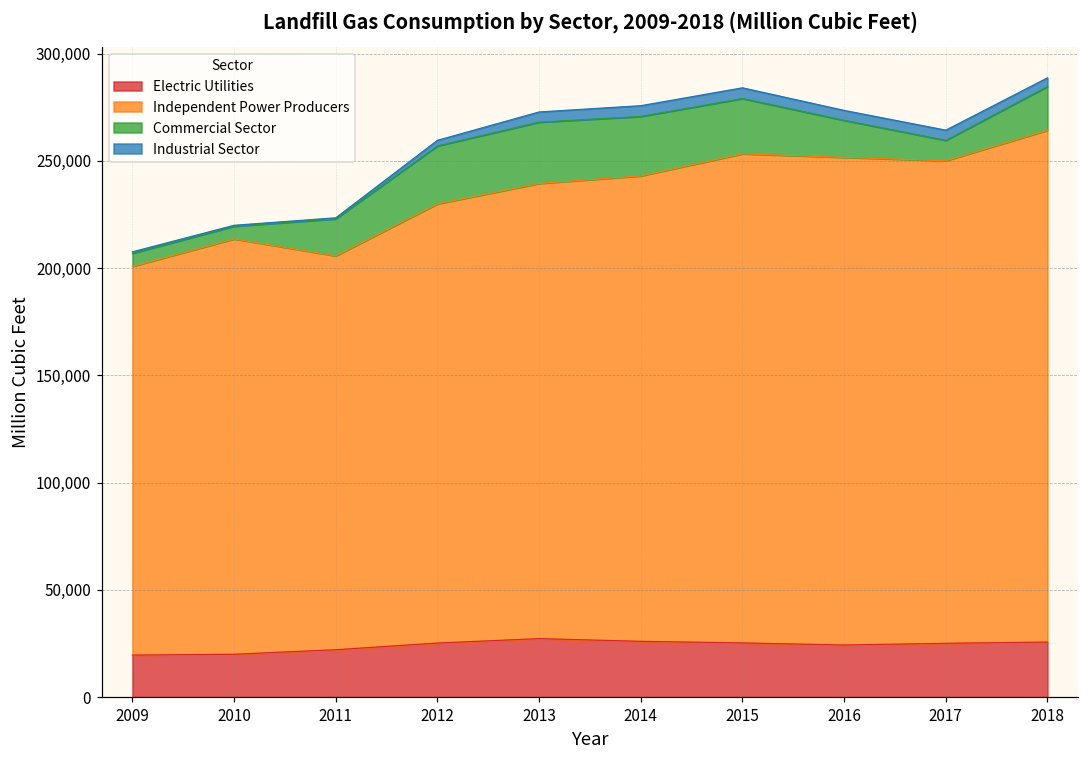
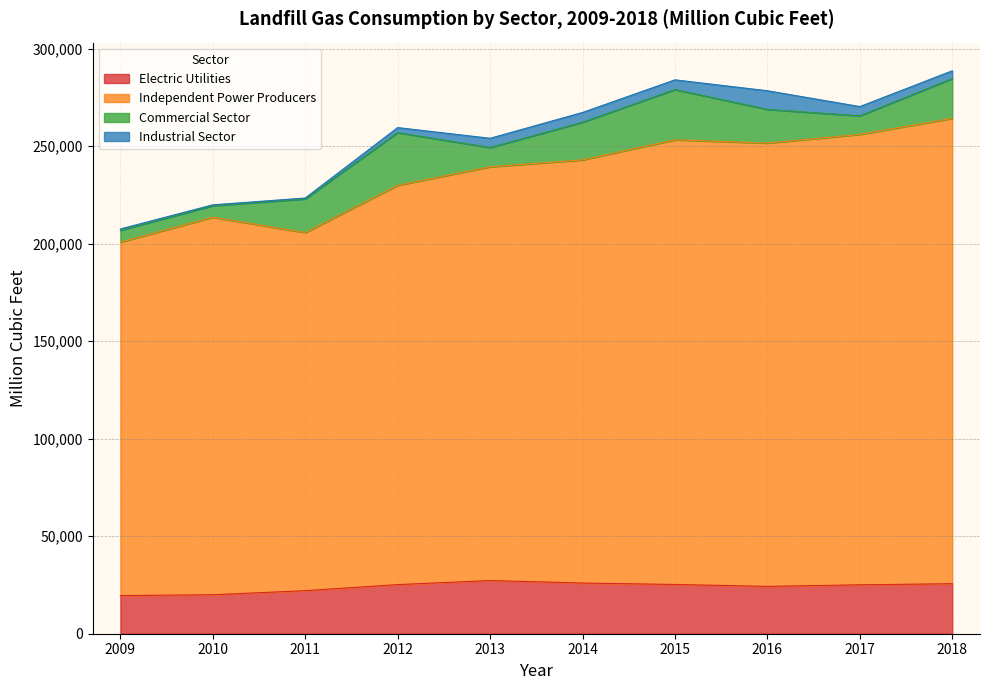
  {
    "Electric Utilities": {
      "2009": "20,000",
      "2010": "20,000",
      "2011": "22,000",
      "2012": "25,000",
      "2013": "27,000",
      "2014": "26,000",
      "2015": "25,000",
      "2016": "24,000",
      "2017": "25,000",
      "2018": "26,000"
    },
    "Independent Power Producers": {
      "2009": "181,000",
      "2010": "194,000",
      "2011": "184,000",
      "2012": "205,000",
      "2013": "212,000",
      "2014": "217,000",
      "2015": "228,000",
      "2016": "227,000",
-     "2017": "225,000",
+     "2017": "231,000",
      "2018": "239,000"
    },
    "Commercial Sector": {
      "2012": "27,000",
-     "2013": "29,000",
-     "2014": "28,000",
+     "2013": "10,000",
+     "2014": "19,000",
      "2015": "26,000",
      "2016": "17,000",
      "2017": "10,000",
      "2018": "20,000"
    },
    "Industrial Sector": {
      "2012": "3,000",
      "2013": "5,000",
      "2014": "5,000",
      "2015": "5,000",
-     "2016": "5,000",
+     "2016": "10,000",
      "2017": "5,000",
      "2018": "4,000"
    }
  }
